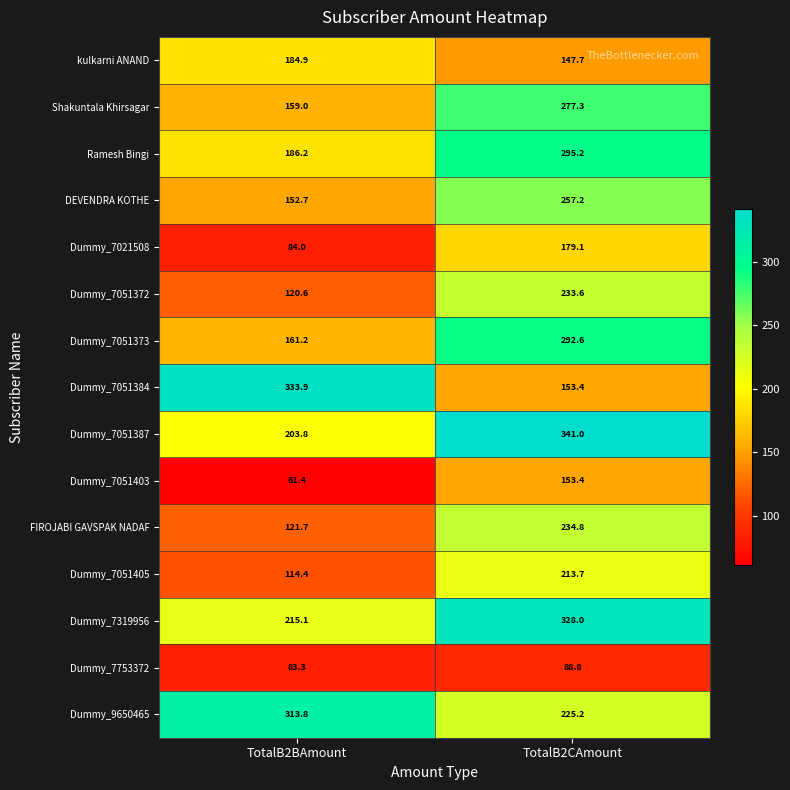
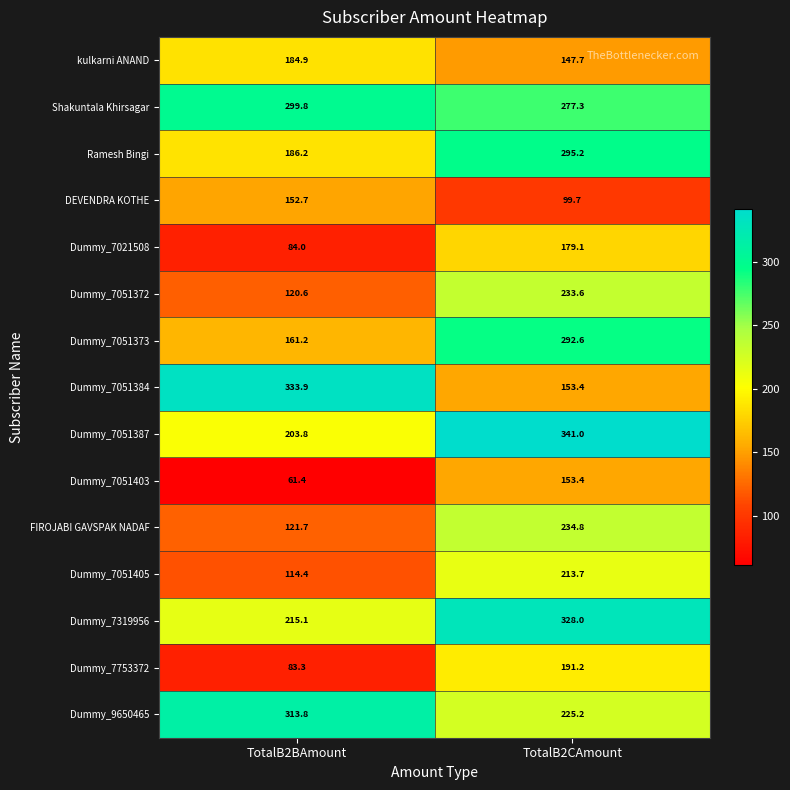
  {
    "kulkarni ANAND": {
      "TotalB2BAmount": 184.9
    },
    "Shakuntala Khirsagar": {
-     "TotalB2BAmount": 159.0,
+     "TotalB2BAmount": 299.8,
      "TotalB2CAmount": 277.3
    },
    "Ramesh Bingi": {
      "TotalB2BAmount": 186.2,
      "TotalB2CAmount": 295.2
    },
    "DEVENDRA KOTHE": {
      "TotalB2BAmount": 152.7,
-     "TotalB2CAmount": 257.2
+     "TotalB2CAmount": 99.7
    },
    "Dummy_7021508": {
      "TotalB2BAmount": 84.0,
      "TotalB2CAmount": 179.1
    },
    "Dummy_7051372": {
      "TotalB2BAmount": 120.6,
      "TotalB2CAmount": 233.6
    },
    "Dummy_7051373": {
      "TotalB2BAmount": 161.2,
      "TotalB2CAmount": 292.6
    },
    "Dummy_7051384": {
      "TotalB2BAmount": 333.9,
      "TotalB2CAmount": 153.4
    },
    "Dummy_7051387": {
      "TotalB2BAmount": 203.8,
      "TotalB2CAmount": 341.0
    },
    "Dummy_7051403": {
      "TotalB2BAmount": 61.4,
      "TotalB2CAmount": 153.4
    },
    "FIROJABI GAVSPAK NADAF": {
      "TotalB2BAmount": 121.7,
      "TotalB2CAmount": 234.8
    },
    "Dummy_7051405": {
      "TotalB2BAmount": 114.4,
      "TotalB2CAmount": 213.7
    },
    "Dummy_7319956": {
      "TotalB2BAmount": 215.1,
      "TotalB2CAmount": 328.0
    },
    "Dummy_7753372": {
      "TotalB2BAmount": 83.3,
-     "TotalB2CAmount": 88.8
+     "TotalB2CAmount": 191.2
    },
    "Dummy_9650465": {
      "TotalB2BAmount": 313.8,
      "TotalB2CAmount": 225.2
    }
  }
